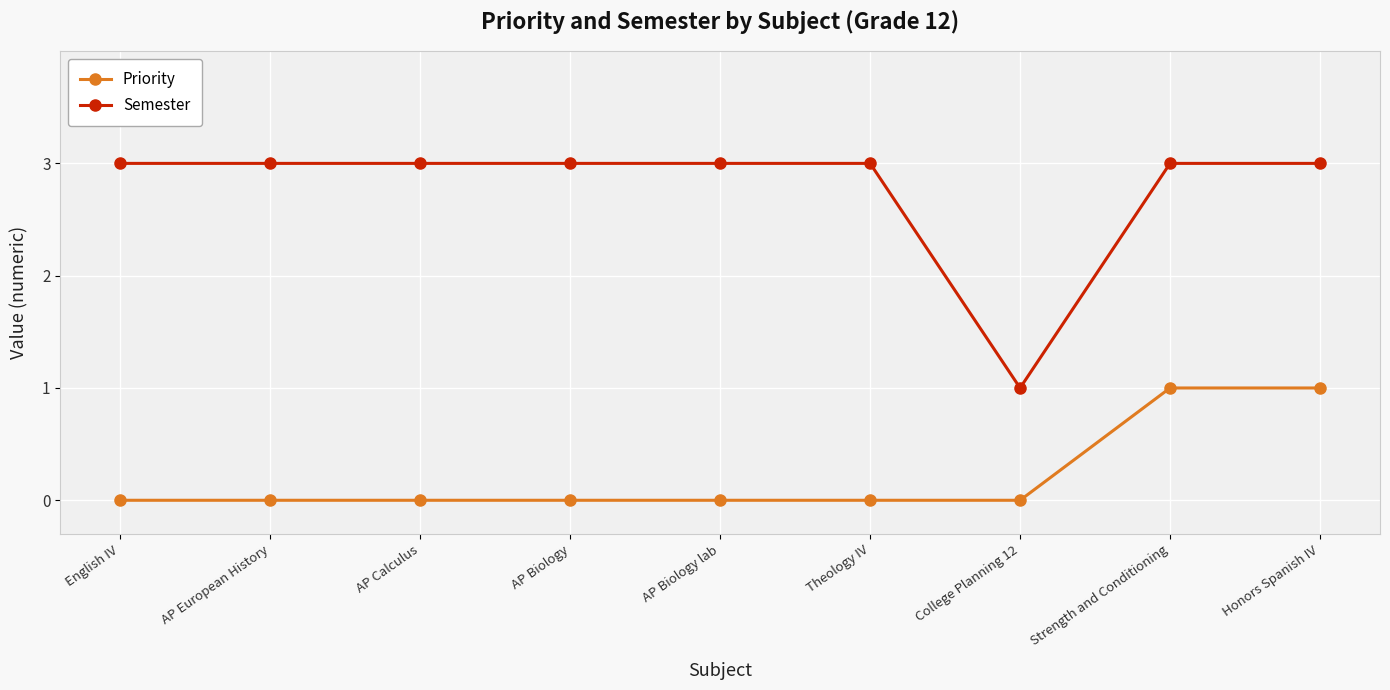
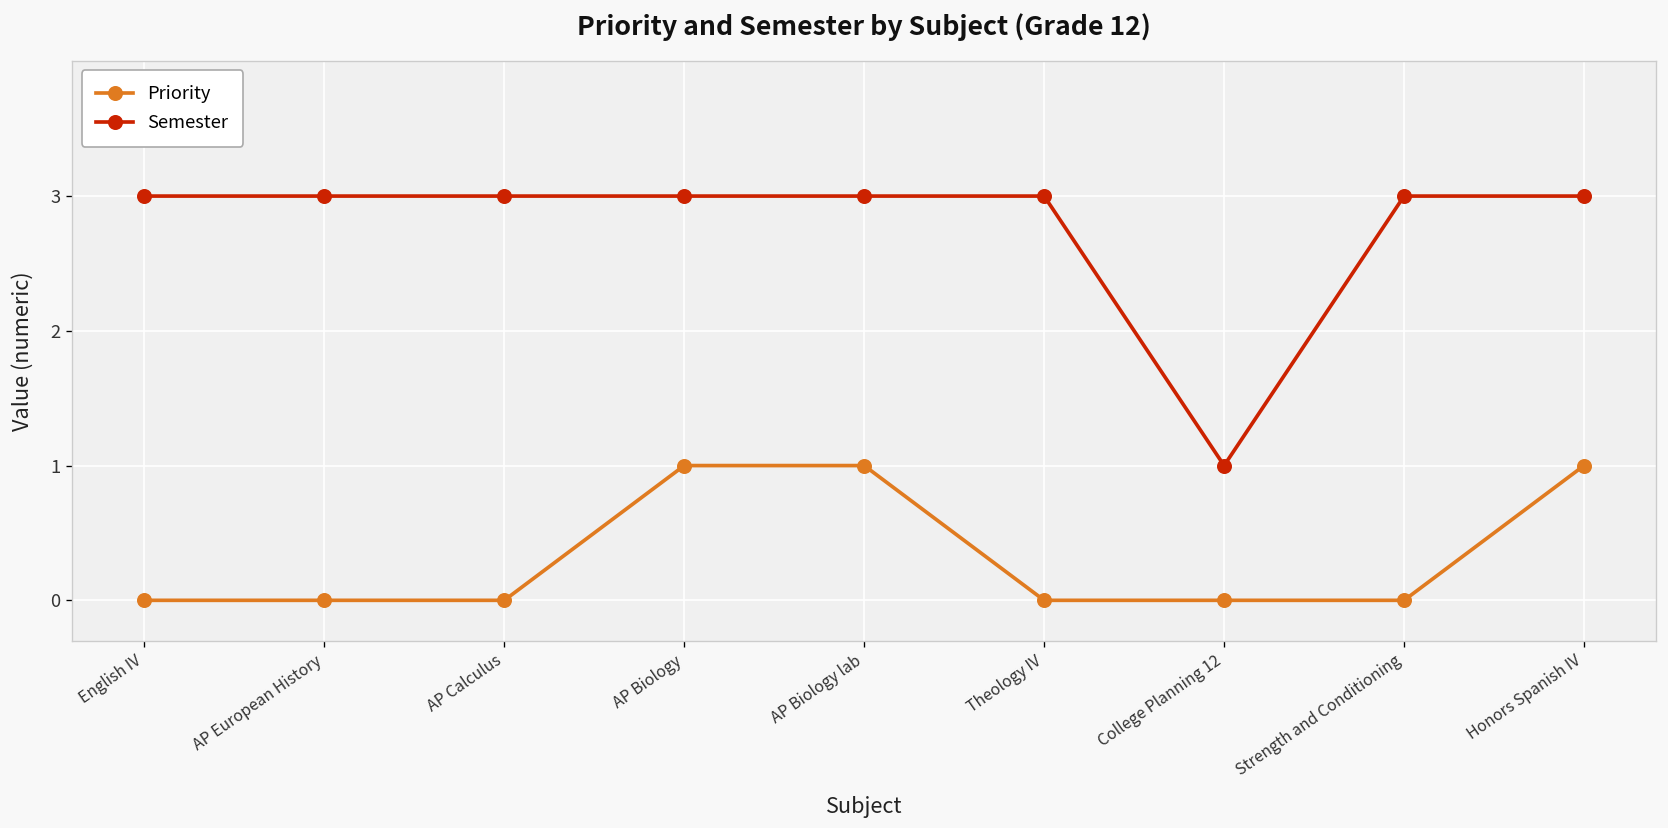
  {
    "Priority": {
      "English IV": 0,
      "AP European History": 0,
      "AP Calculus": 0,
-     "AP Biology": 0,
-     "AP Biology lab": 0,
+     "AP Biology": 1,
+     "AP Biology lab": 1,
      "Theology IV": 0,
      "College Planning 12": 0,
-     "Strength and Conditioning": 1,
+     "Strength and Conditioning": 0,
      "Honors Spanish IV": 1
    },
    "Semester": {
      "English IV": 3,
      "AP European History": 3,
      "AP Calculus": 3,
      "AP Biology": 3,
      "AP Biology lab": 3,
      "Theology IV": 3,
      "College Planning 12": 1,
      "Strength and Conditioning": 3,
      "Honors Spanish IV": 3
    }
  }
